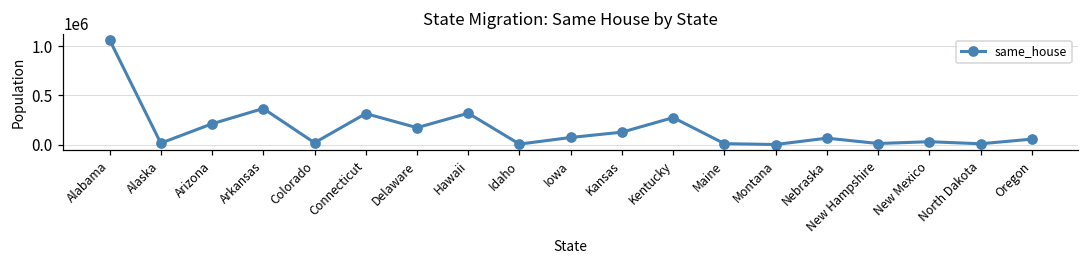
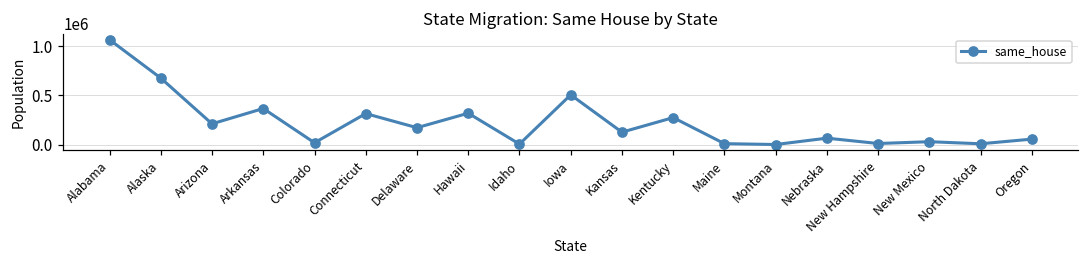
  {
    "Alabama": 1100000,
-   "Alaska": 0,
+   "Alaska": 700000,
    "Arizona": 200000,
    "Arkansas": 400000,
    "Colorado": 0,
    "Connecticut": 300000,
    "Delaware": 200000,
    "Hawaii": 300000,
    "Idaho": 0,
-   "Iowa": 100000,
+   "Iowa": 500000,
    "Kansas": 100000,
    "Kentucky": 300000,
    "Maine": 0,
    "Montana": 0,
    "Nebraska": 100000,
    "New Hampshire": 0,
    "New Mexico": 0,
    "North Dakota": 0,
    "Oregon": 100000
  }
